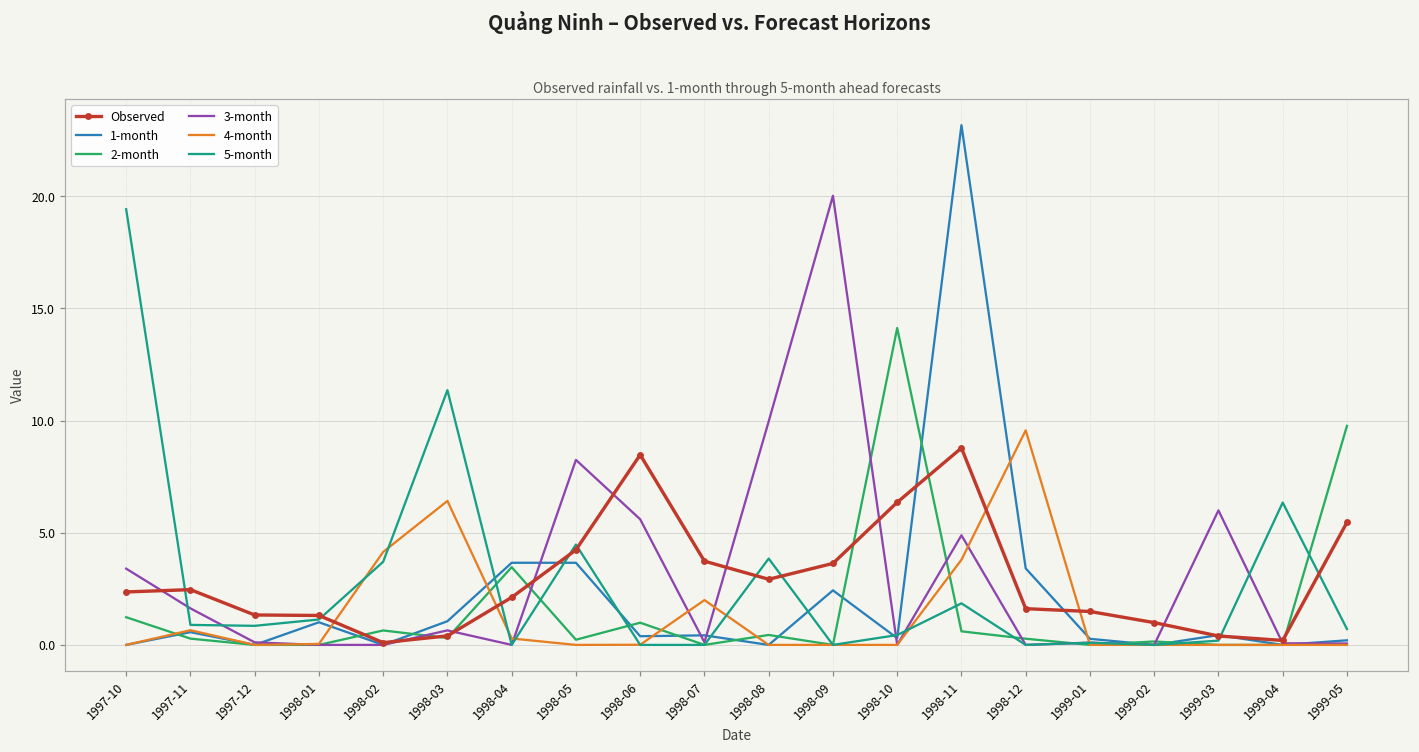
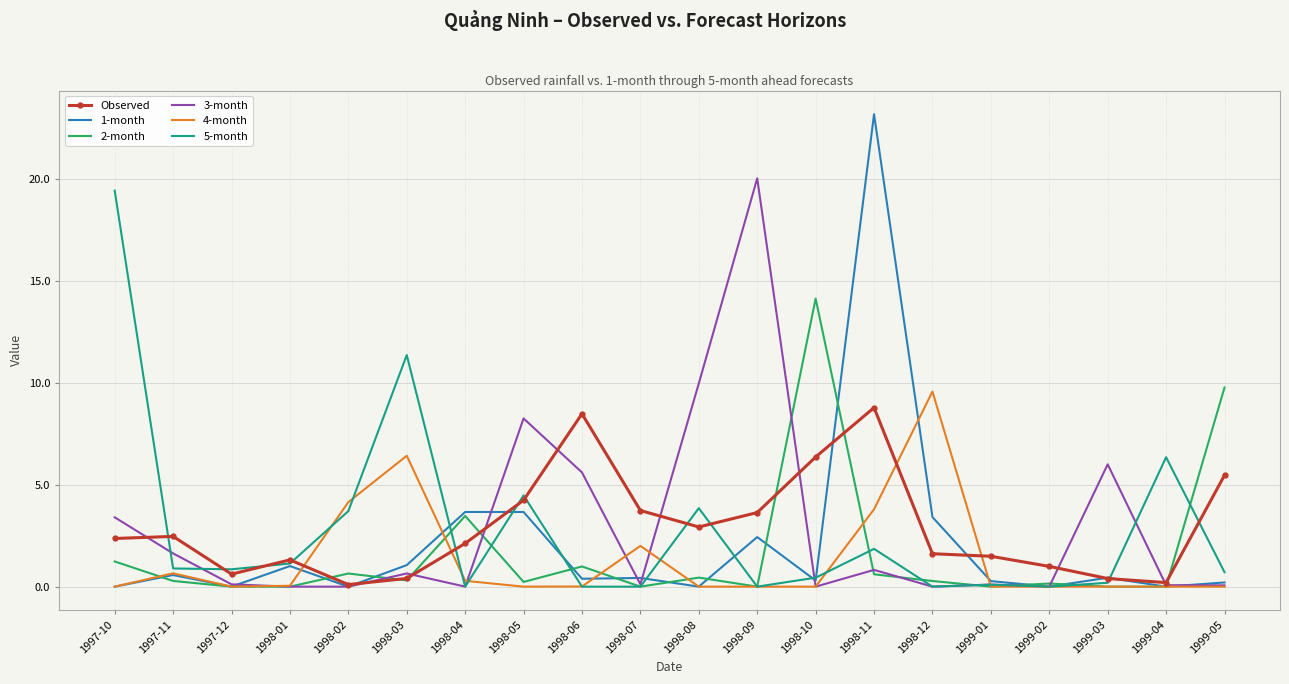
  {
    "Observed": {
      "1997-10": 2.4,
      "1997-11": 2.5,
-     "1997-12": 1.3,
+     "1997-12": 0.6,
      "1998-01": 1.3,
      "1998-04": 2.1,
      "1998-05": 4.2,
      "1998-06": 8.5,
      "1998-07": 3.7,
      "1998-08": 2.9,
      "1998-09": 3.6,
      "1998-10": 6.4,
      "1998-11": 8.8,
      "1998-12": 1.6,
      "1999-01": 1.5,
      "1999-02": 1.0,
      "1999-04": 0.2,
      "1999-05": 5.5
    },
    "1-month": {
      "1998-01": 1.0,
      "1998-03": 1.1,
      "1998-04": 3.7,
      "1998-05": 3.7,
      "1998-06": 0.4,
      "1998-07": 0.4,
      "1998-09": 2.4,
      "1998-10": 0.3,
      "1998-11": 23.2,
      "1998-12": 3.4,
      "1999-01": 0.3,
      "1999-05": 0.2
    },
    "3-month": {
      "1997-10": 3.4,
      "1997-11": 1.6,
      "1998-03": 0.6,
      "1998-05": 8.2,
      "1998-06": 5.6,
      "1998-08": 10.0,
      "1998-09": 20.0,
-     "1998-11": 4.9,
+     "1998-11": 0.8,
      "1999-03": 6.0
    },
    "4-month": {
      "1998-02": 4.1,
      "1998-03": 6.4,
      "1998-04": 0.3,
      "1998-05": 0.0,
      "1998-07": 2.0,
      "1998-11": 3.8,
      "1998-12": 9.6
    }
  }
